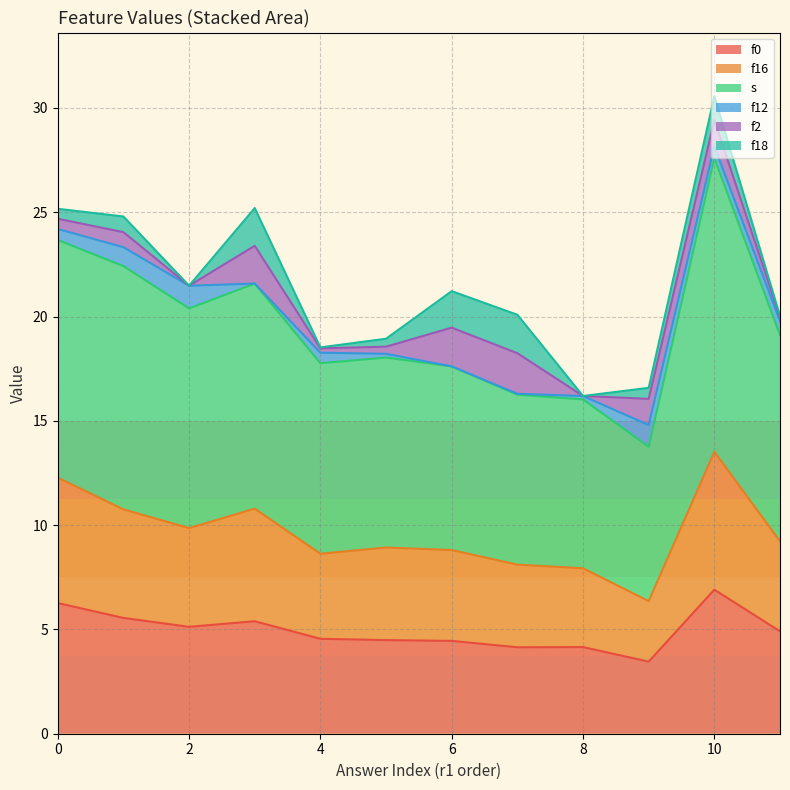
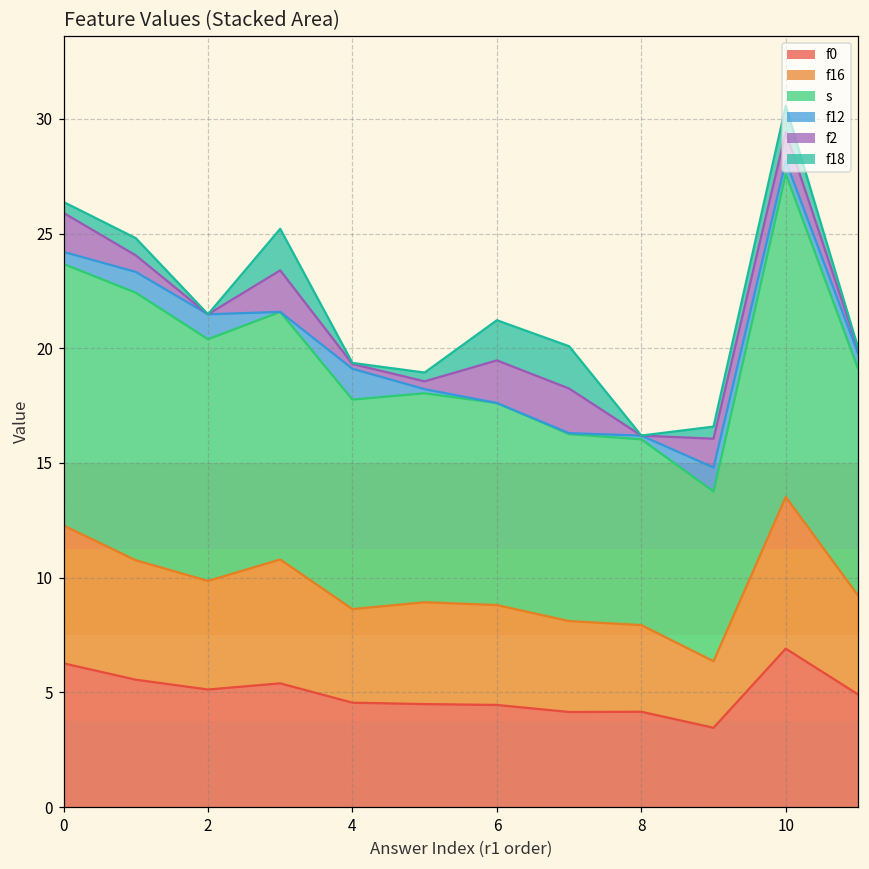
  {
    "f12": {
      "0": 0.5,
-     "4": 0.5
+     "4": 1.3
    },
    "f2": {
-     "0": 0.5,
+     "0": 1.7,
      "6": 1.9
    }
  }
